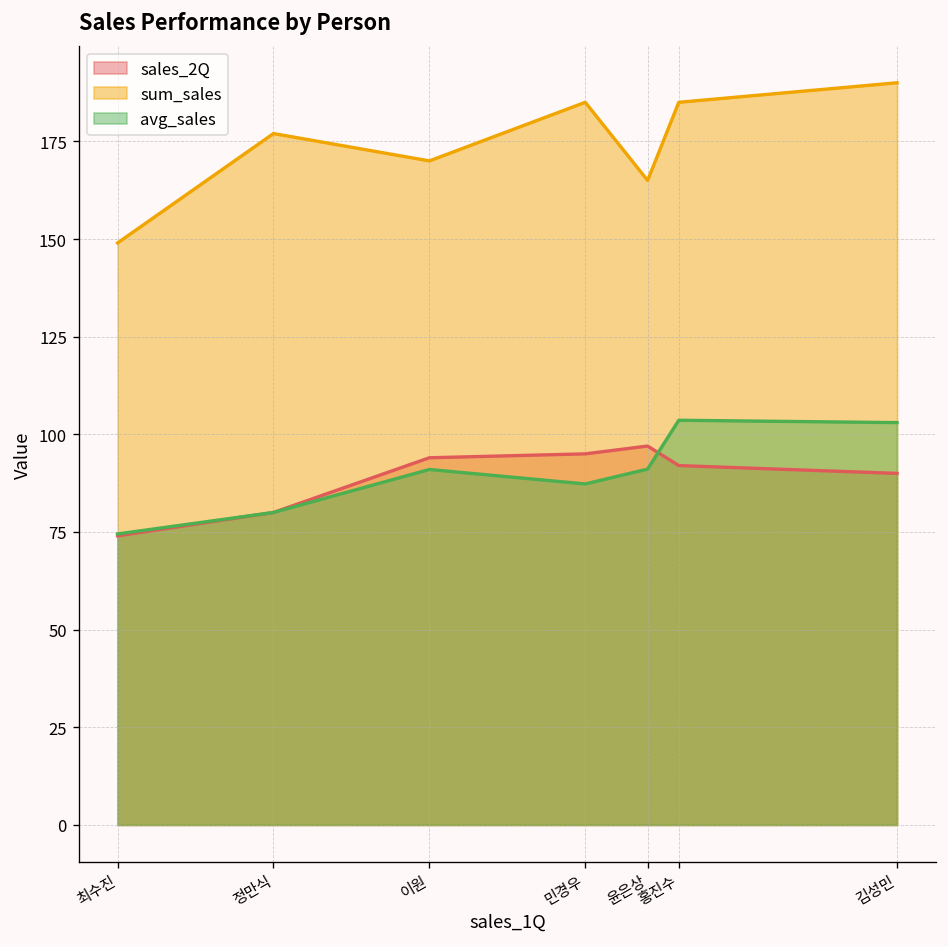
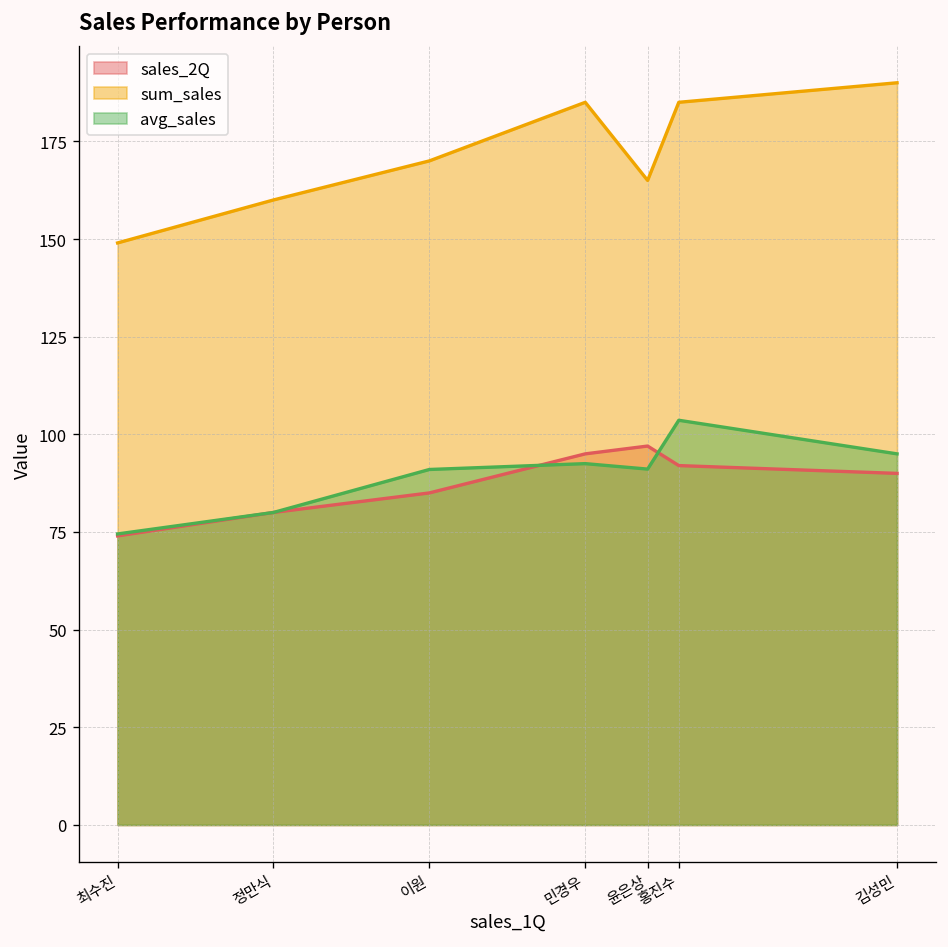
  {
    "sales_2Q": {
-     "이원": 94,
+     "이원": 85,
      "민경우": 95,
      "윤은상": 97,
      "홍진수": 92,
      "김성민": 90
    },
    "sum_sales": {
      "최수진": 149,
-     "정만식": 177,
+     "정만식": 160,
      "이원": 170,
      "민경우": 185,
      "윤은상": 165,
      "홍진수": 185,
      "김성민": 190
    },
    "avg_sales": {
      "이원": 91,
-     "민경우": 87,
+     "민경우": 93,
      "윤은상": 91,
      "홍진수": 104,
-     "김성민": 103
+     "김성민": 95
    }
  }
